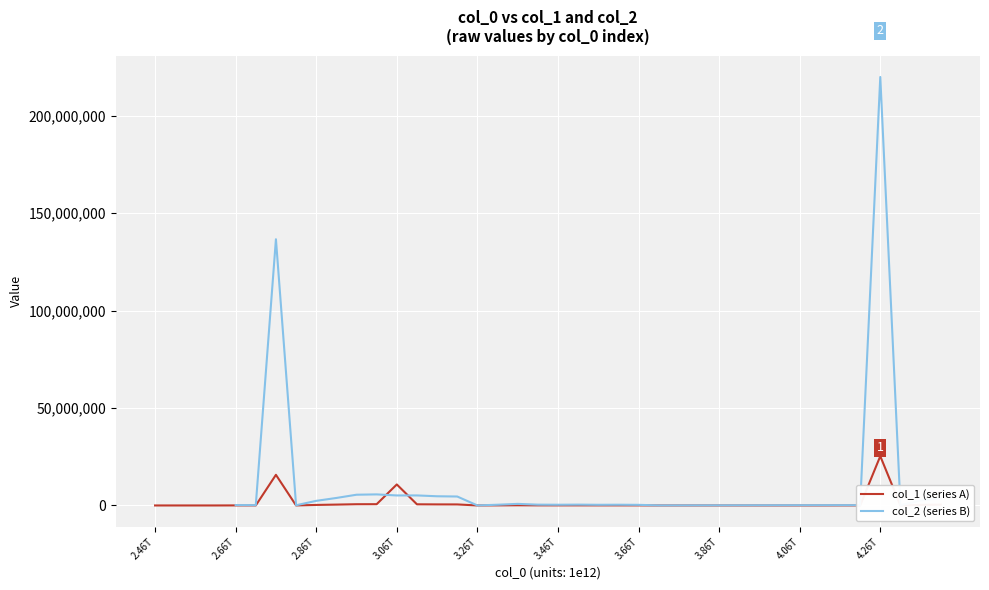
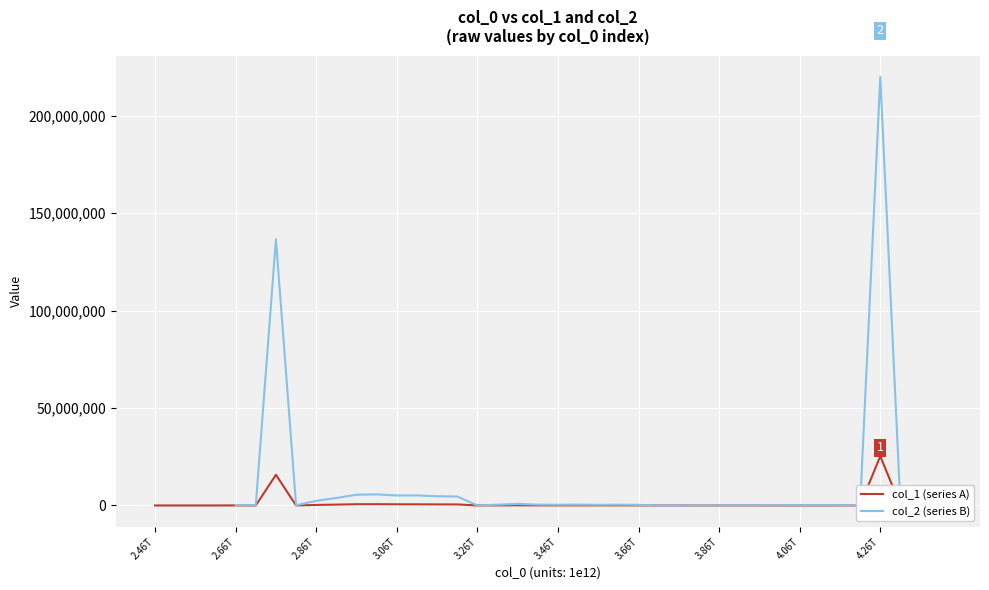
  {
    "col_1 (series A)": {
      "2.46T": "0",
      "2.86T": "0",
-     "3.06T": "11,000,000",
+     "3.06T": "1,000,000",
      "3.86T": "0",
      "4.06T": "0"
    },
    "col_2 (series B)": {
      "2.86T": "2,000,000",
      "3.06T": "5,000,000",
      "4.26T": "220,000,000"
    }
  }
